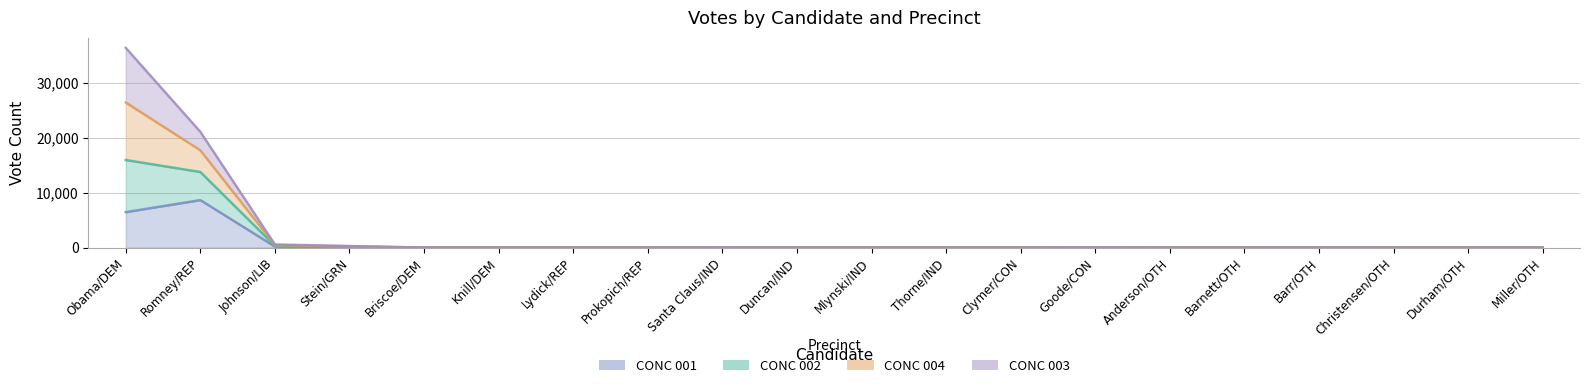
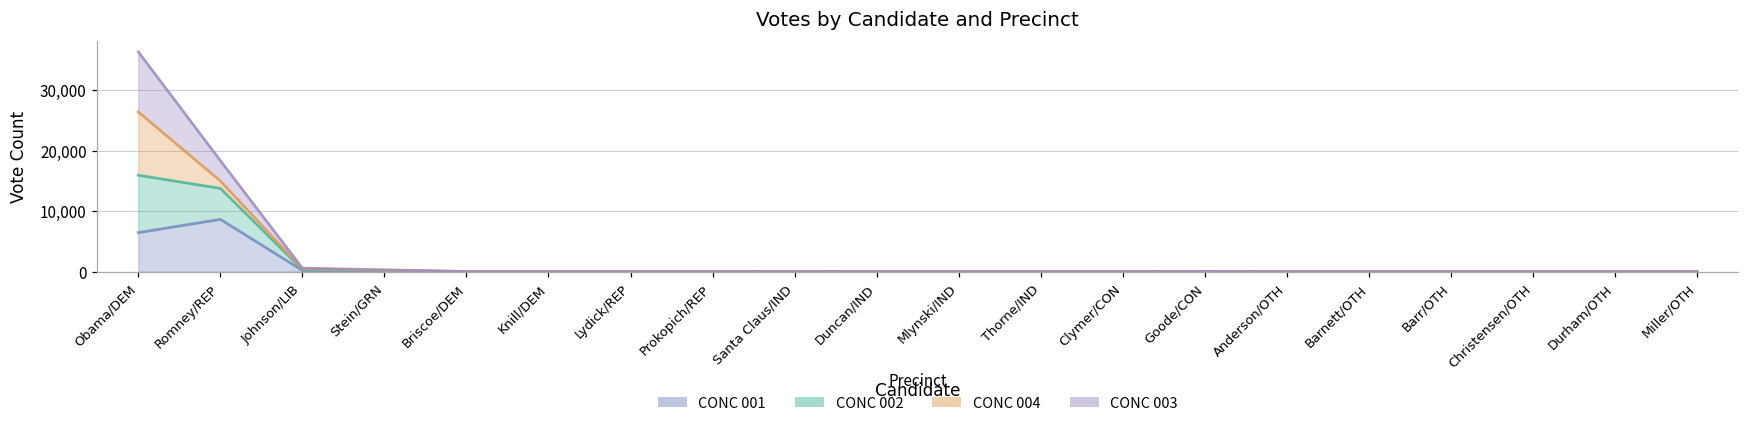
  {
    "CONC 004": {
      "Obama/DEM": "10,000",
-     "Romney/REP": "4,000"
+     "Romney/REP": "1,000"
    }
  }
